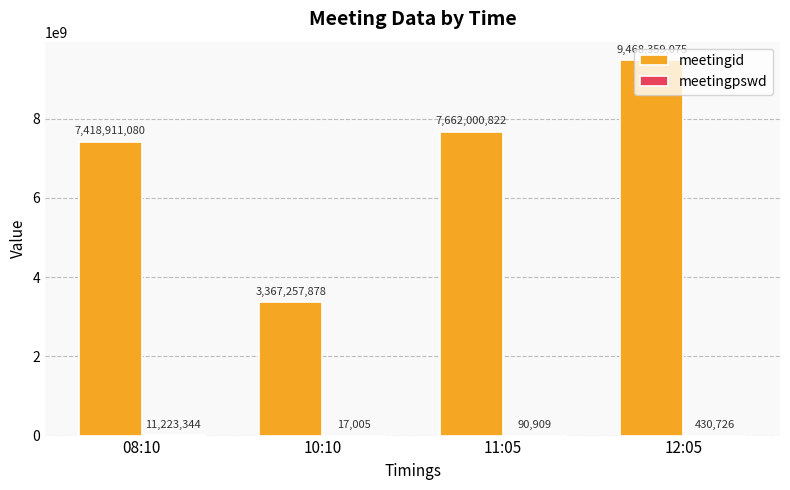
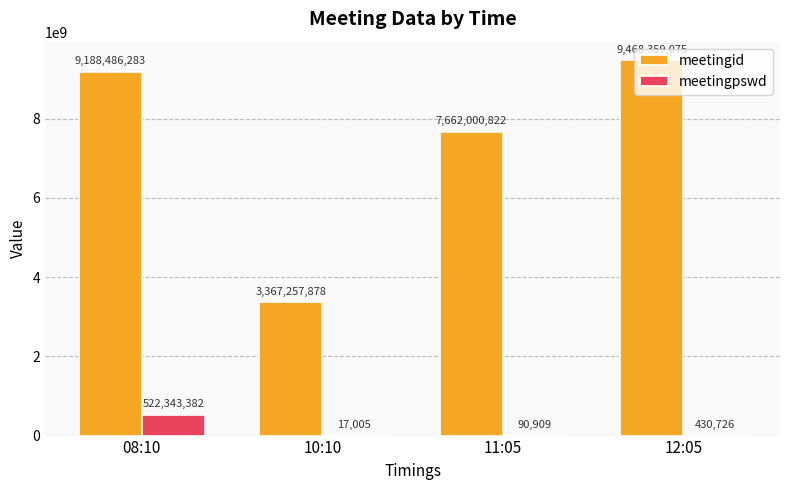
  {
    "meetingid": {
-     "08:10": "7,418,911,080",
+     "08:10": "9,188,486,283",
      "10:10": "3,367,257,878",
      "11:05": "7,662,000,822"
    },
    "meetingpswd": {
-     "08:10": "11,223,344",
+     "08:10": "522,343,382",
      "10:10": "17,005",
      "11:05": "90,909",
      "12:05": "430,726"
    }
  }
